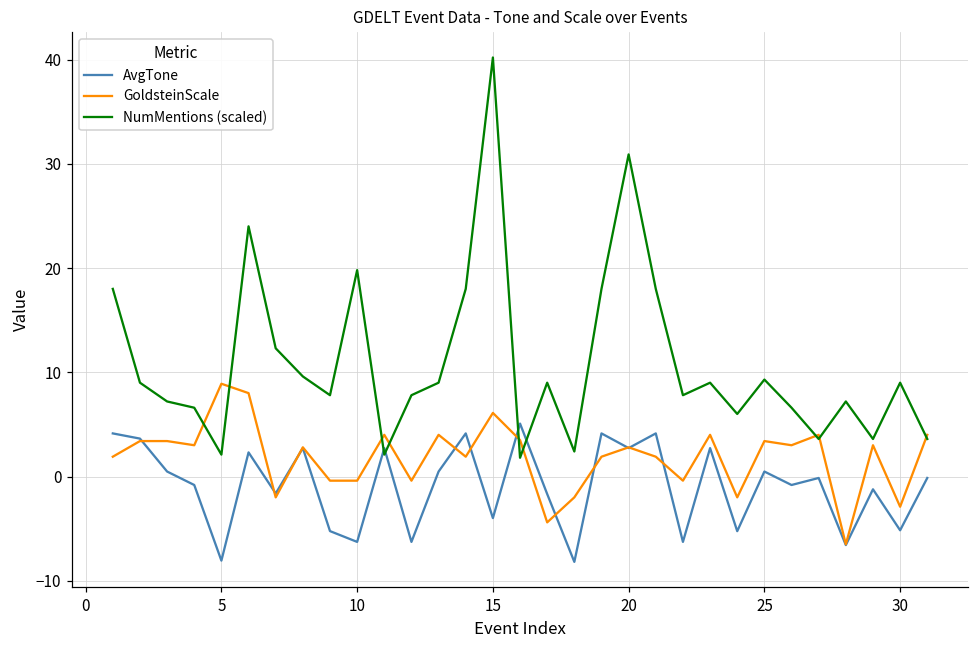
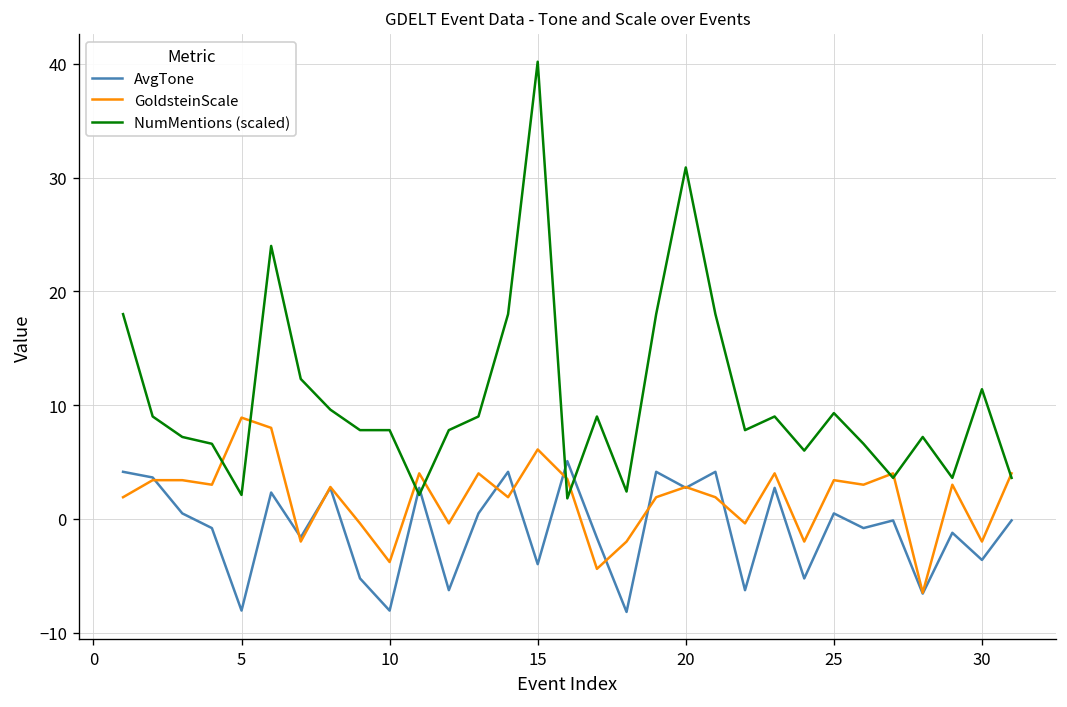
  {
    "AvgTone": {
      "5": -8,
-     "10": -6,
+     "10": -8,
      "15": -4,
      "25": 0,
-     "30": -5
+     "30": -4
    },
    "GoldsteinScale": {
      "5": 9,
-     "10": 0,
+     "10": -4,
      "15": 6,
      "25": 3,
-     "30": -3
+     "30": -2
    },
    "NumMentions (scaled)": {
      "5": 2,
-     "10": 20,
+     "10": 8,
      "15": 40,
      "20": 31,
      "25": 9,
-     "30": 9
+     "30": 11
    }
  }
